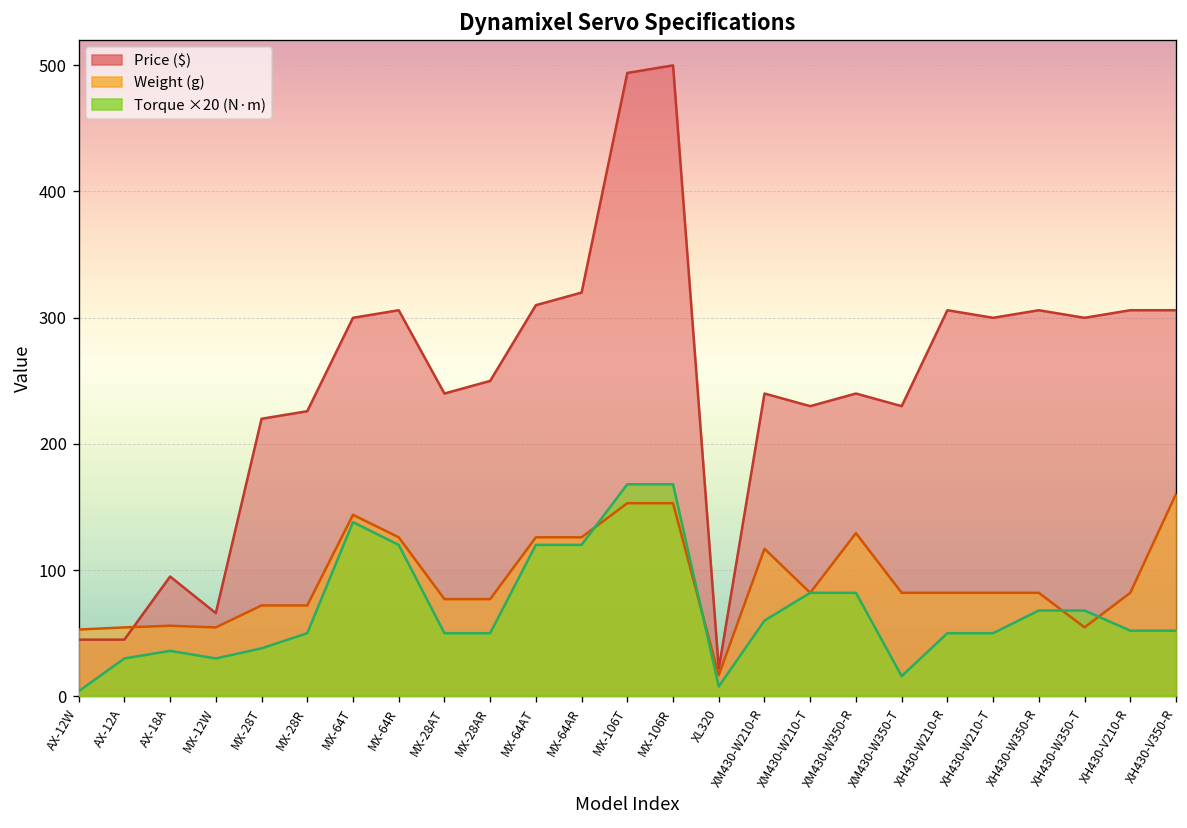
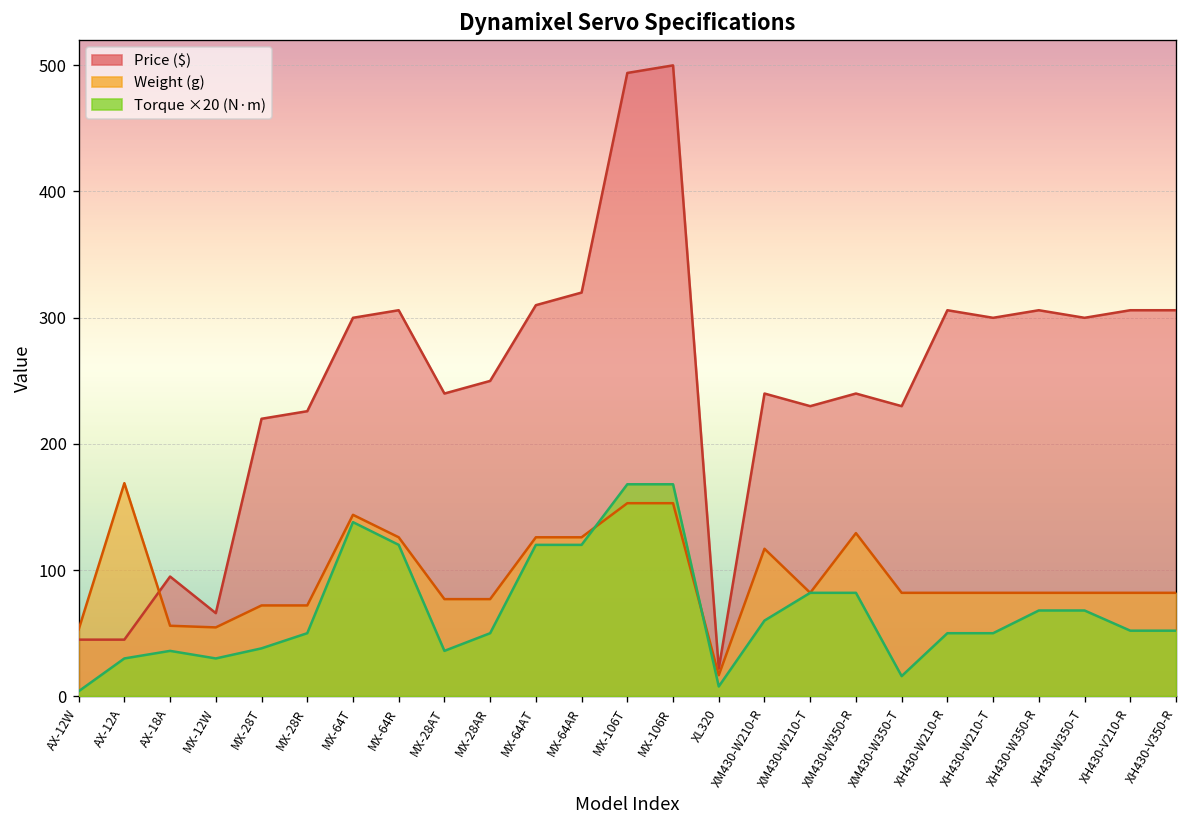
  {
    "Weight (g)": {
      "AX-12W": 53,
-     "AX-12A": 55,
+     "AX-12A": 169,
      "AX-18A": 56,
      "MX-12W": 55,
      "MX-28T": 72,
      "MX-28R": 72,
      "MX-64T": 144,
      "MX-64R": 126,
      "MX-28AT": 77,
      "MX-28AR": 77,
      "MX-64AT": 126,
      "MX-64AR": 126,
      "MX-106T": 153,
      "MX-106R": 153,
      "XL320": 17,
      "XM430-W210-R": 117,
      "XM430-W350-R": 129,
      "XM430-W350-T": 82,
      "XH430-W210-R": 82,
      "XH430-W210-T": 82,
      "XH430-W350-R": 82,
-     "XH430-W350-T": 55,
+     "XH430-W350-T": 82,
      "XH430-V210-R": 82,
-     "XH430-V350-R": 160
+     "XH430-V350-R": 82
    },
    "Torque ×20 (N·m)": {
      "AX-12W": 4,
      "AX-12A": 30,
      "AX-18A": 36,
      "MX-12W": 30,
      "MX-28T": 38,
      "MX-28R": 50,
      "MX-64T": 138,
      "MX-64R": 120,
-     "MX-28AT": 50,
+     "MX-28AT": 36,
      "MX-28AR": 50,
      "MX-64AT": 120,
      "MX-64AR": 120,
      "MX-106T": 168,
      "MX-106R": 168,
      "XL320": 8,
      "XM430-W210-R": 60,
      "XM430-W350-R": 82,
      "XM430-W350-T": 16,
      "XH430-W210-R": 50,
      "XH430-W210-T": 50,
      "XH430-W350-R": 68,
      "XH430-W350-T": 68,
      "XH430-V210-R": 52,
      "XH430-V350-R": 52
    }
  }
